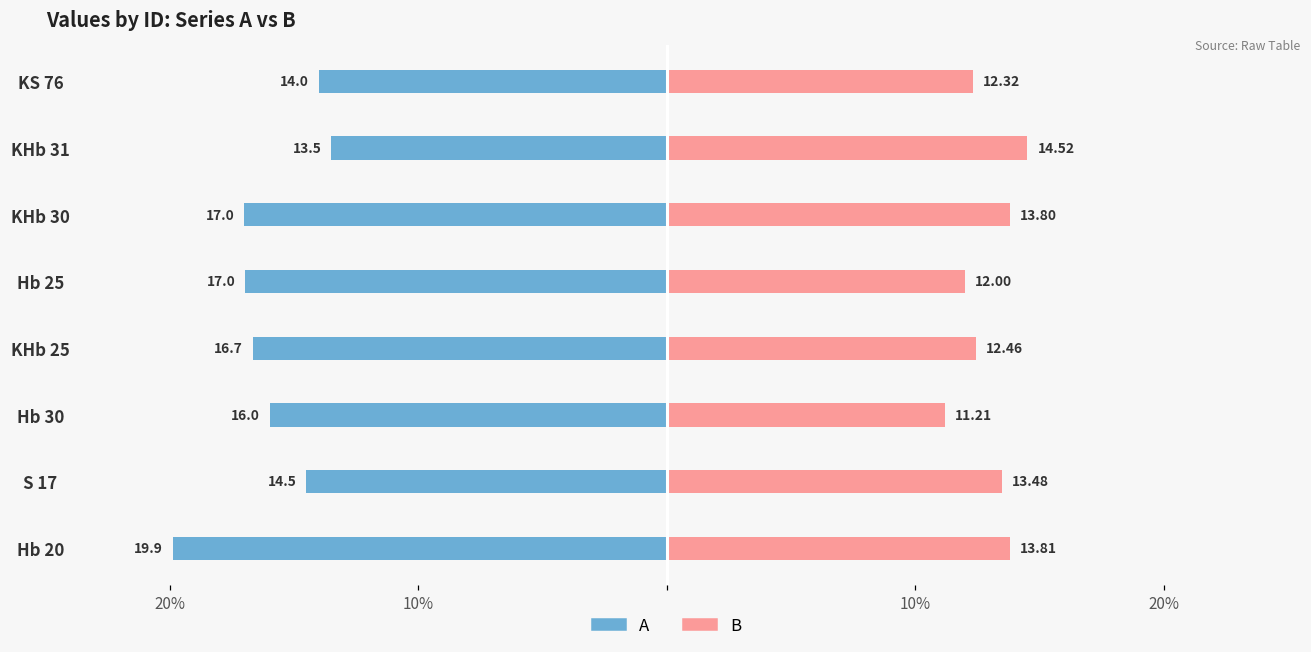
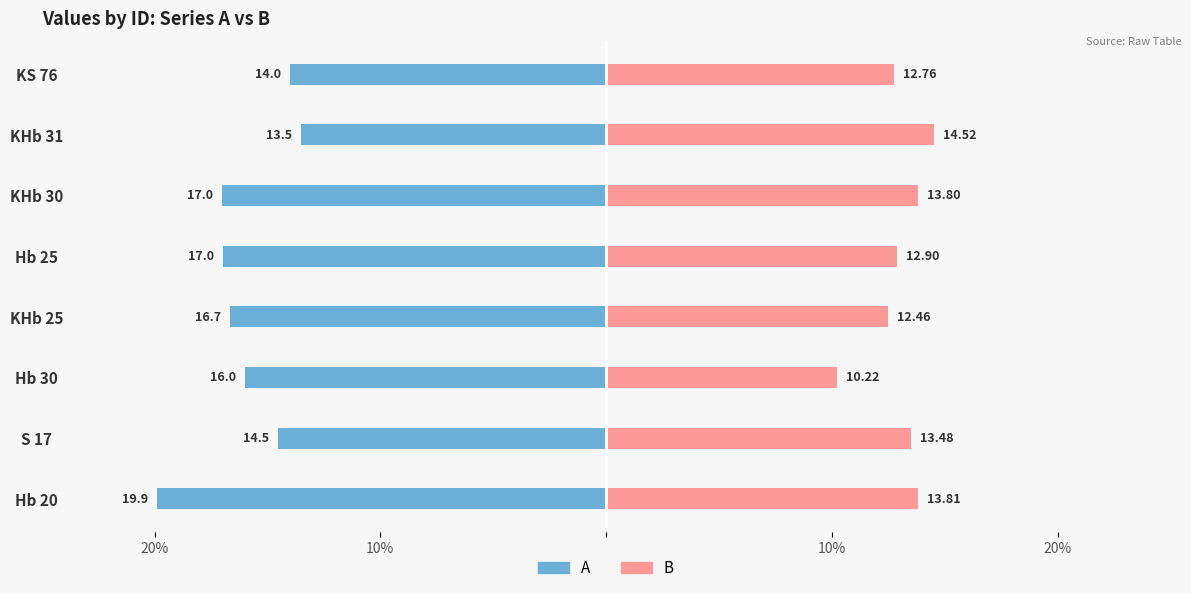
  {
    "B": {
-     "KS 76": 12.32,
+     "KS 76": 12.76,
      "KHb 31": 14.52,
      "KHb 30": 13.80,
-     "Hb 25": 12.00,
+     "Hb 25": 12.90,
      "KHb 25": 12.46,
-     "Hb 30": 11.21,
+     "Hb 30": 10.22,
      "S 17": 13.48,
      "Hb 20": 13.81
    }
  }
